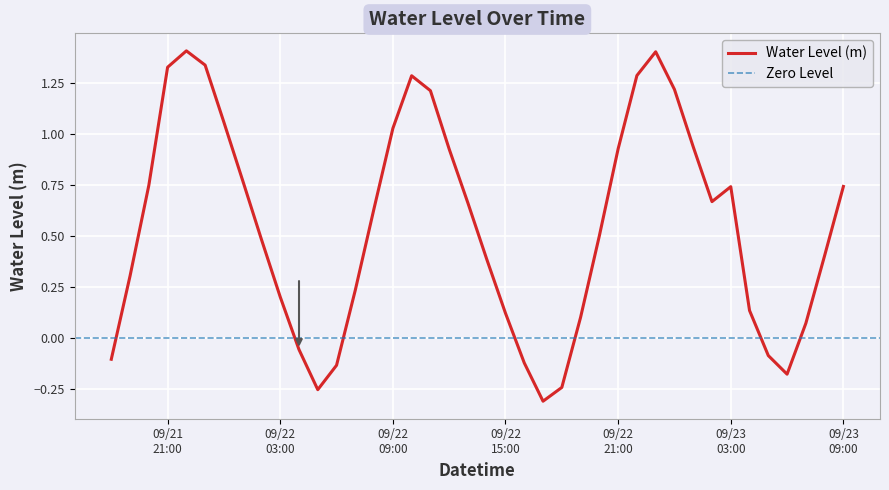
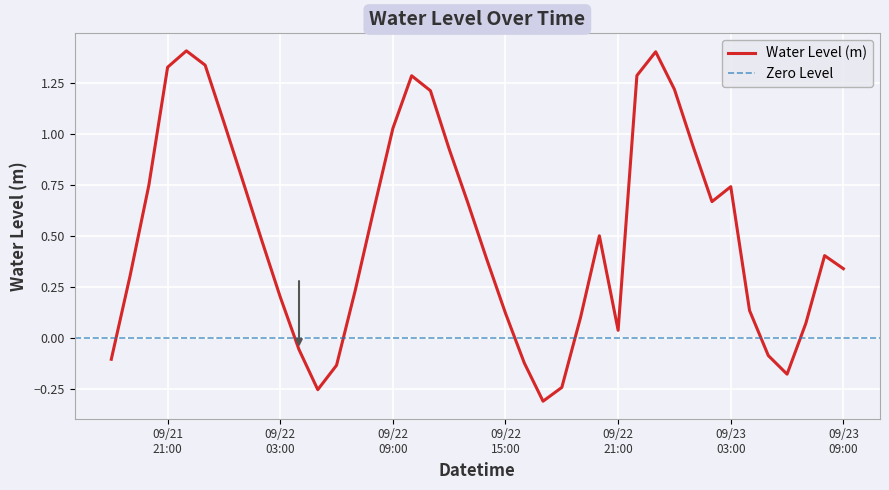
  {
    "09/21 21:00": 1.33,
    "09/22 03:00": 0.20,
    "09/22 09:00": 1.03,
    "09/22 15:00": 0.12,
-   "09/22 21:00": 0.93,
+   "09/22 21:00": 0.04,
    "09/23 03:00": 0.74,
-   "09/23 09:00": 0.74
+   "09/23 09:00": 0.34
  }
